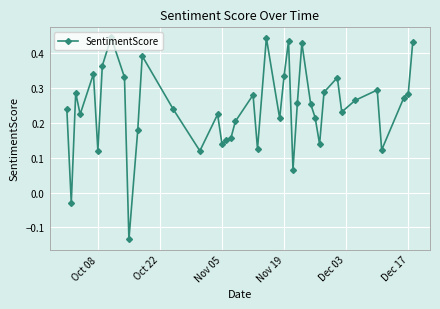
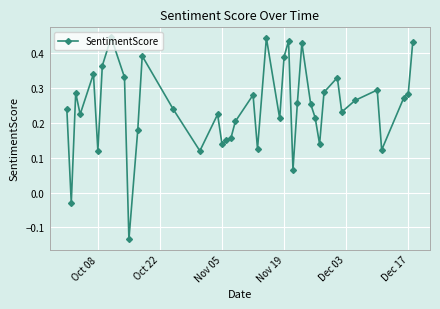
  {
    "Oct 08": 0.12,
    "Nov 05": 0.14,
-   "Nov 19": 0.34,
+   "Nov 19": 0.39,
    "Dec 17": 0.28
  }
